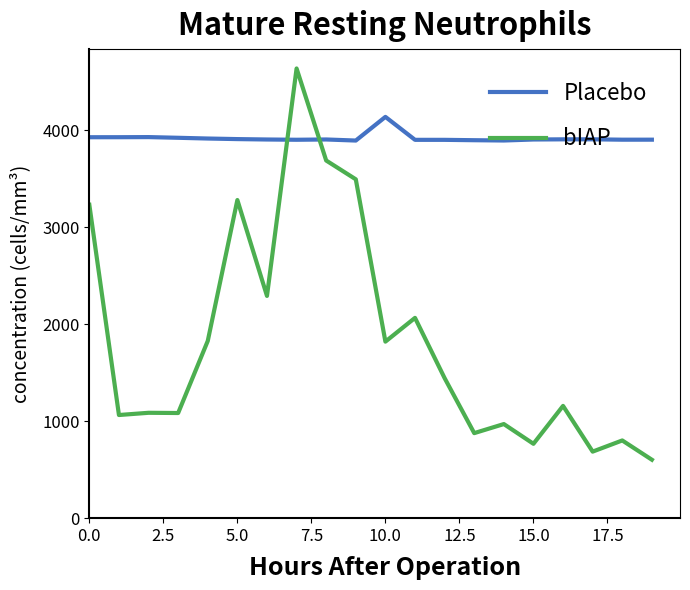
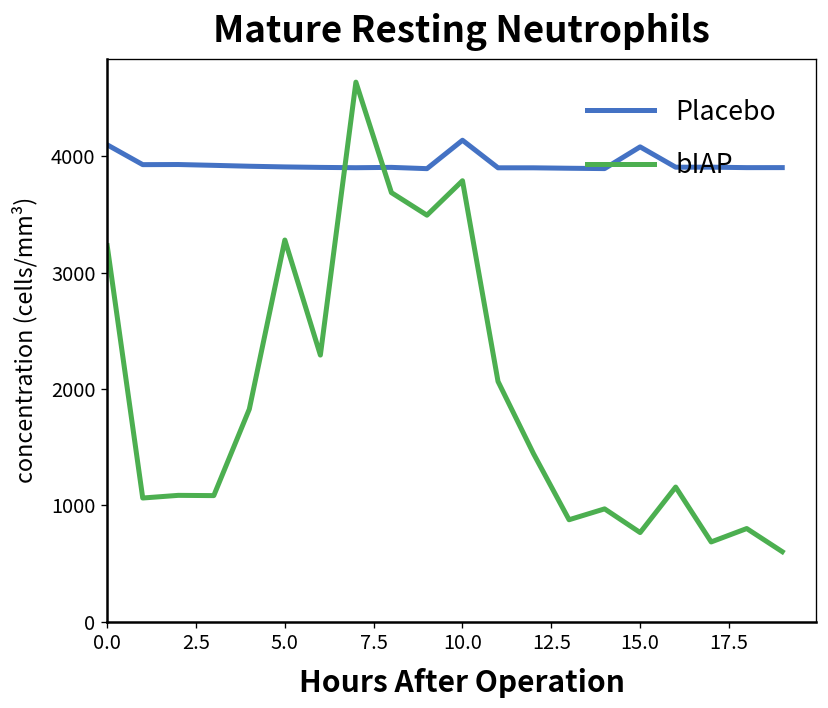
  {
    "Placebo": {
-     "0.0": 3900,
+     "0.0": 4100,
      "5.0": 3900,
      "10.0": 4100,
-     "15.0": 3900
+     "15.0": 4100
    },
    "bIAP": {
      "0.0": 3200,
      "5.0": 3300,
-     "10.0": 1800,
+     "10.0": 3800,
      "15.0": 800
    }
  }
